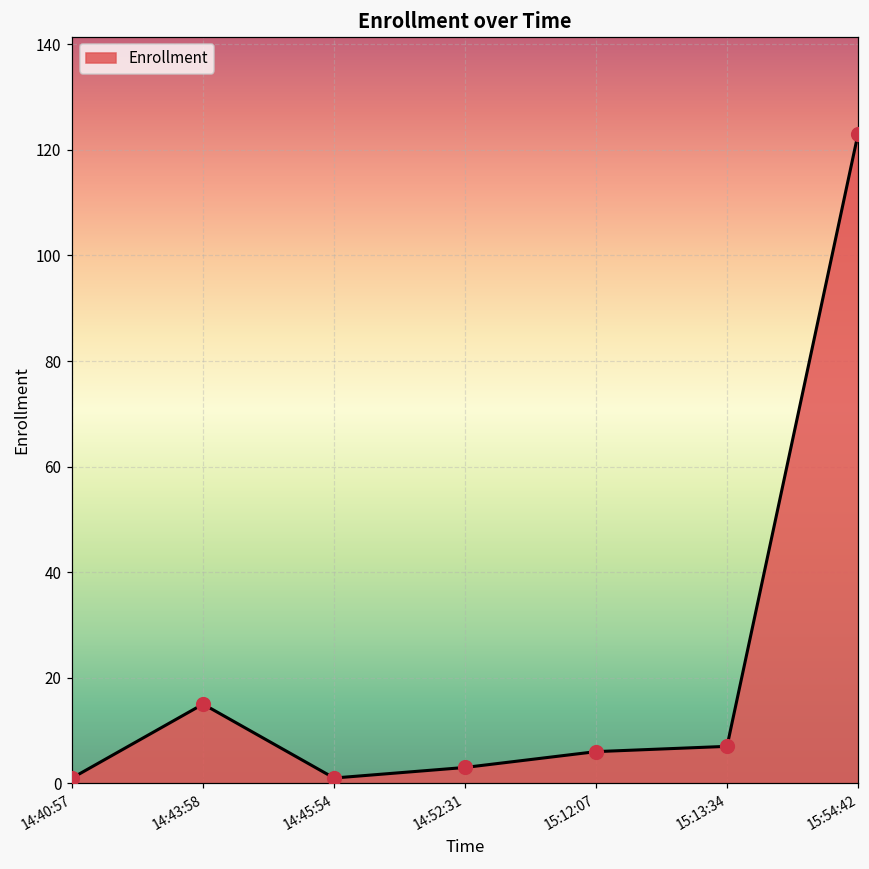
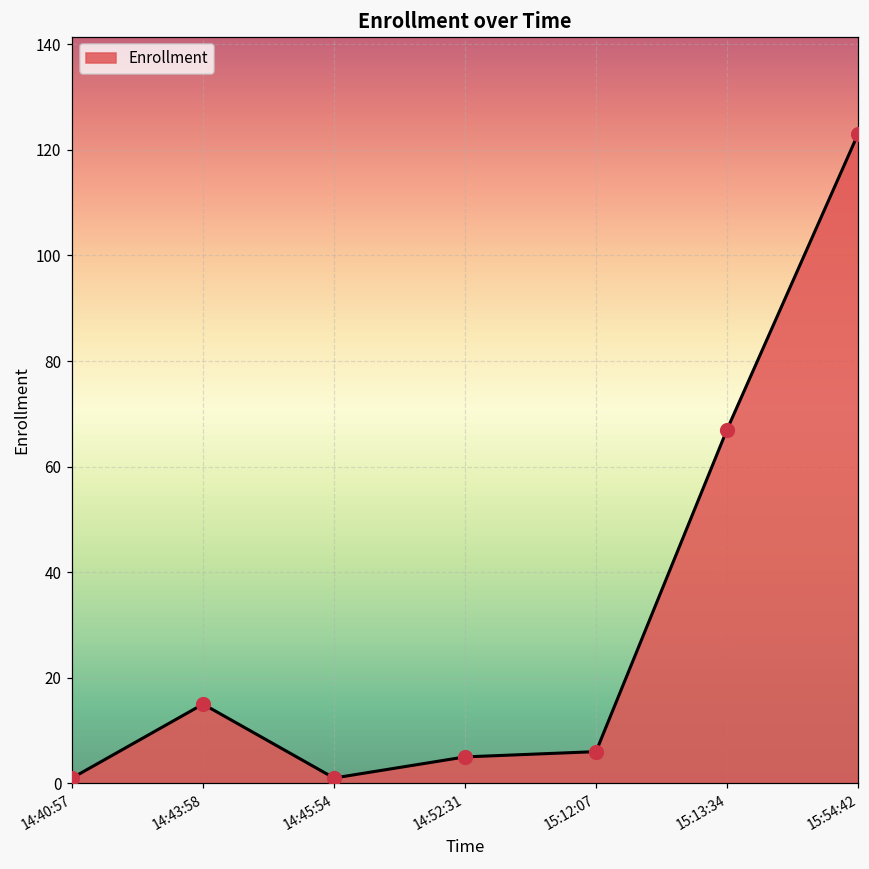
  {
    "14:40:57": 1,
    "14:43:58": 15,
    "14:45:54": 1,
-   "14:52:31": 3,
+   "14:52:31": 5,
    "15:12:07": 6,
-   "15:13:34": 7,
+   "15:13:34": 67,
    "15:54:42": 123
  }
